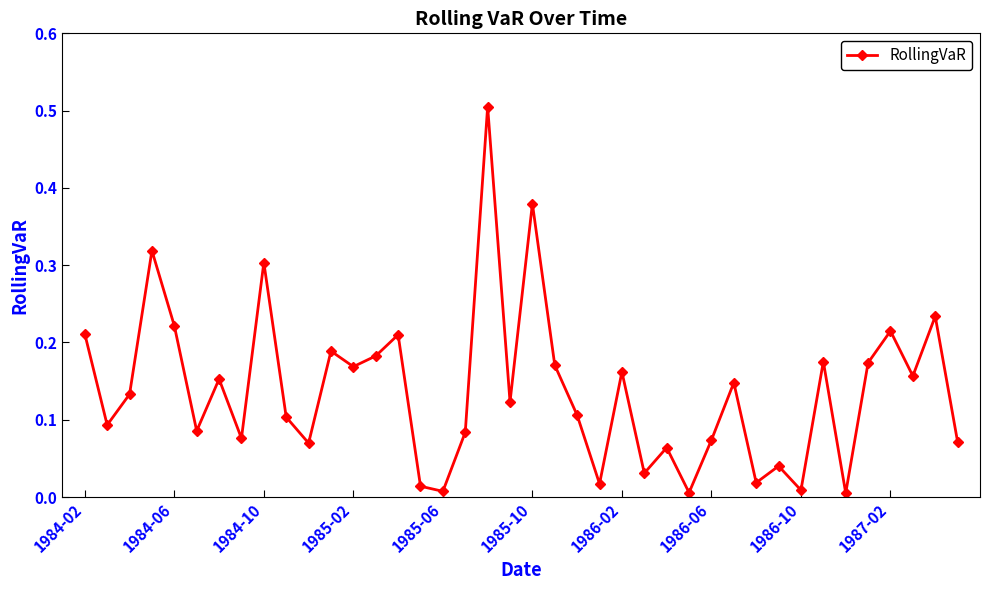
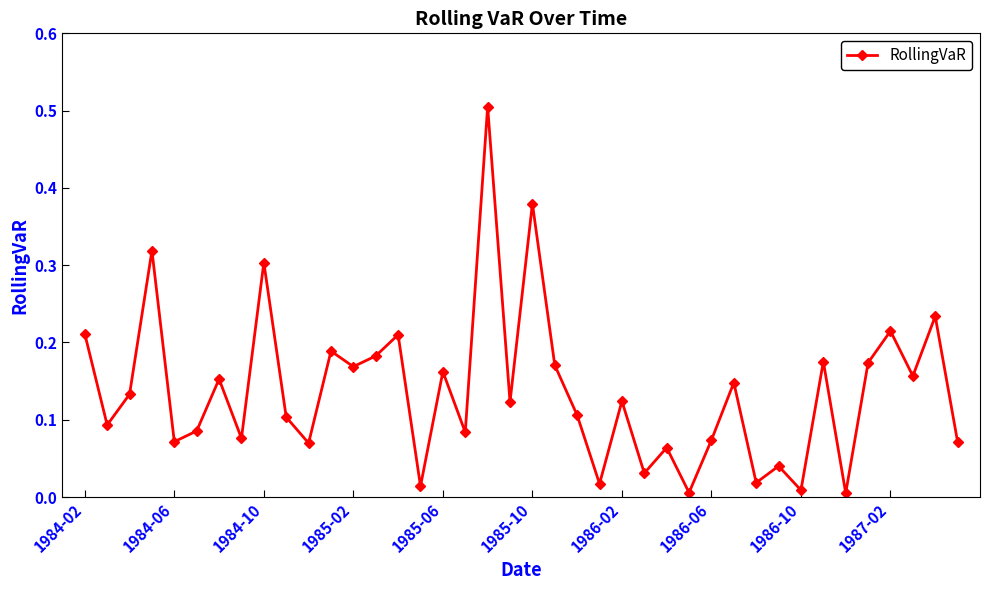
  {
    "1984-02": 0.21,
-   "1984-06": 0.22,
+   "1984-06": 0.07,
    "1984-10": 0.30,
    "1985-02": 0.17,
-   "1985-06": 0.01,
+   "1985-06": 0.16,
    "1985-10": 0.38,
-   "1986-02": 0.16,
+   "1986-02": 0.12,
    "1986-06": 0.07,
    "1986-10": 0.01,
    "1987-02": 0.21
  }
